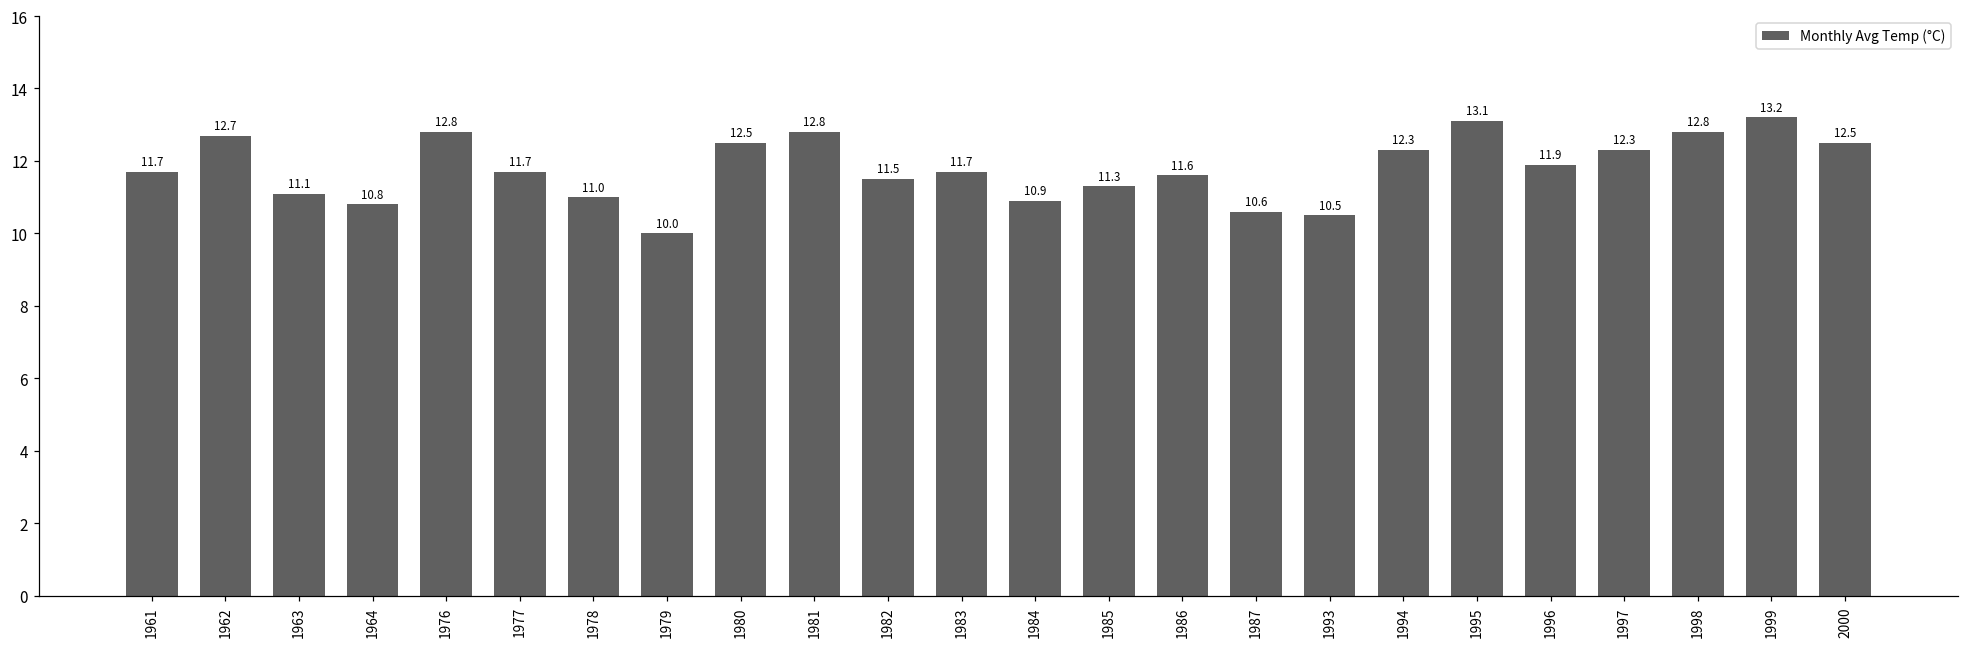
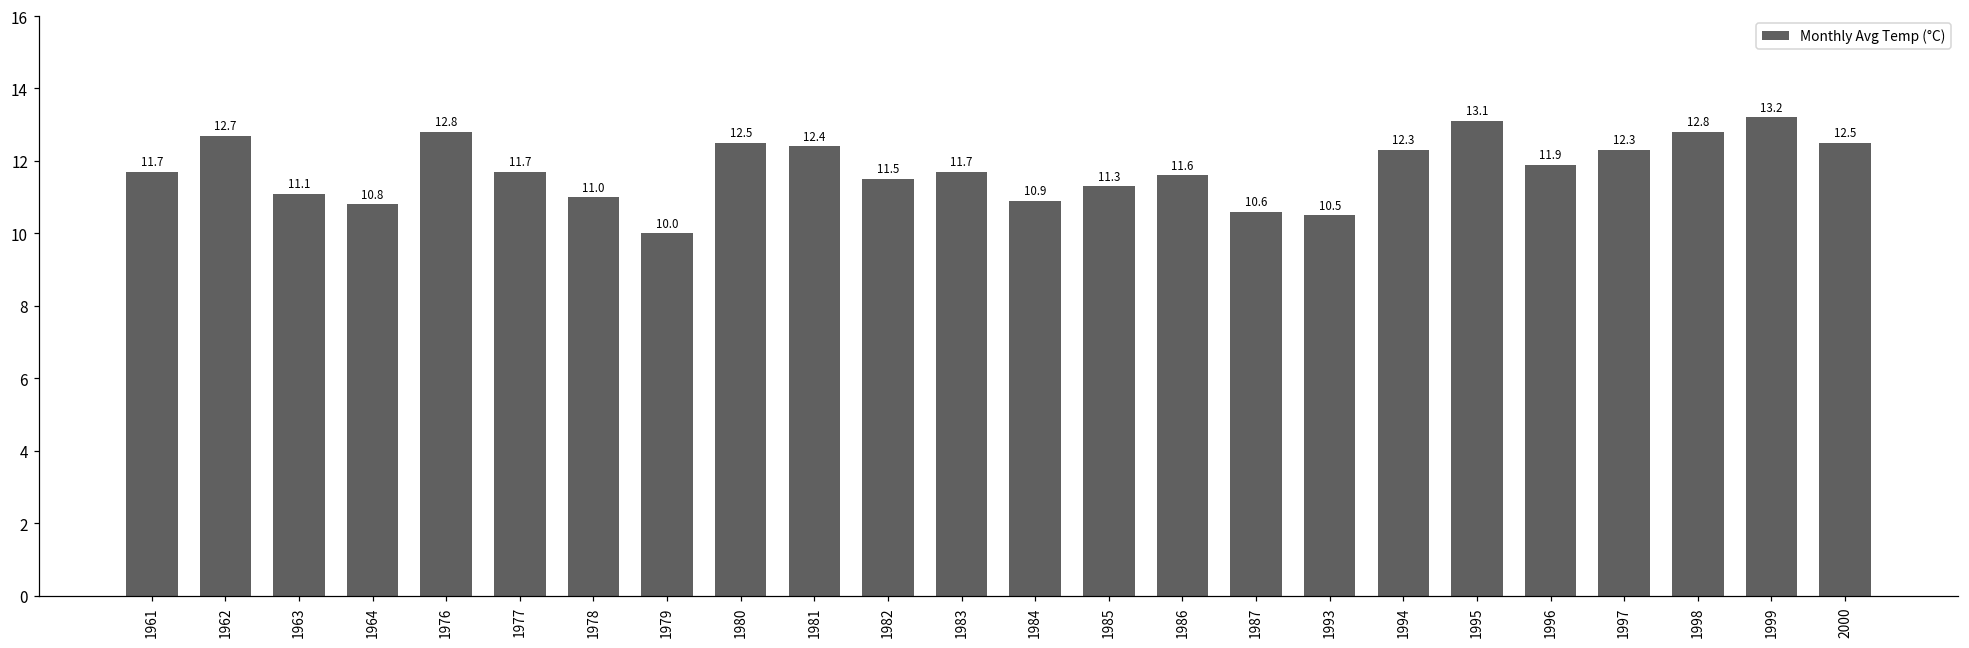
  {
    "1961": 11.7,
    "1962": 12.7,
    "1963": 11.1,
    "1964": 10.8,
    "1976": 12.8,
    "1977": 11.7,
    "1978": 11.0,
    "1979": 10.0,
    "1980": 12.5,
-   "1981": 12.8,
+   "1981": 12.4,
    "1982": 11.5,
    "1983": 11.7,
    "1984": 10.9,
    "1985": 11.3,
    "1986": 11.6,
    "1987": 10.6,
    "1993": 10.5,
    "1994": 12.3,
    "1995": 13.1,
    "1996": 11.9,
    "1997": 12.3,
    "1998": 12.8,
    "1999": 13.2,
    "2000": 12.5
  }
